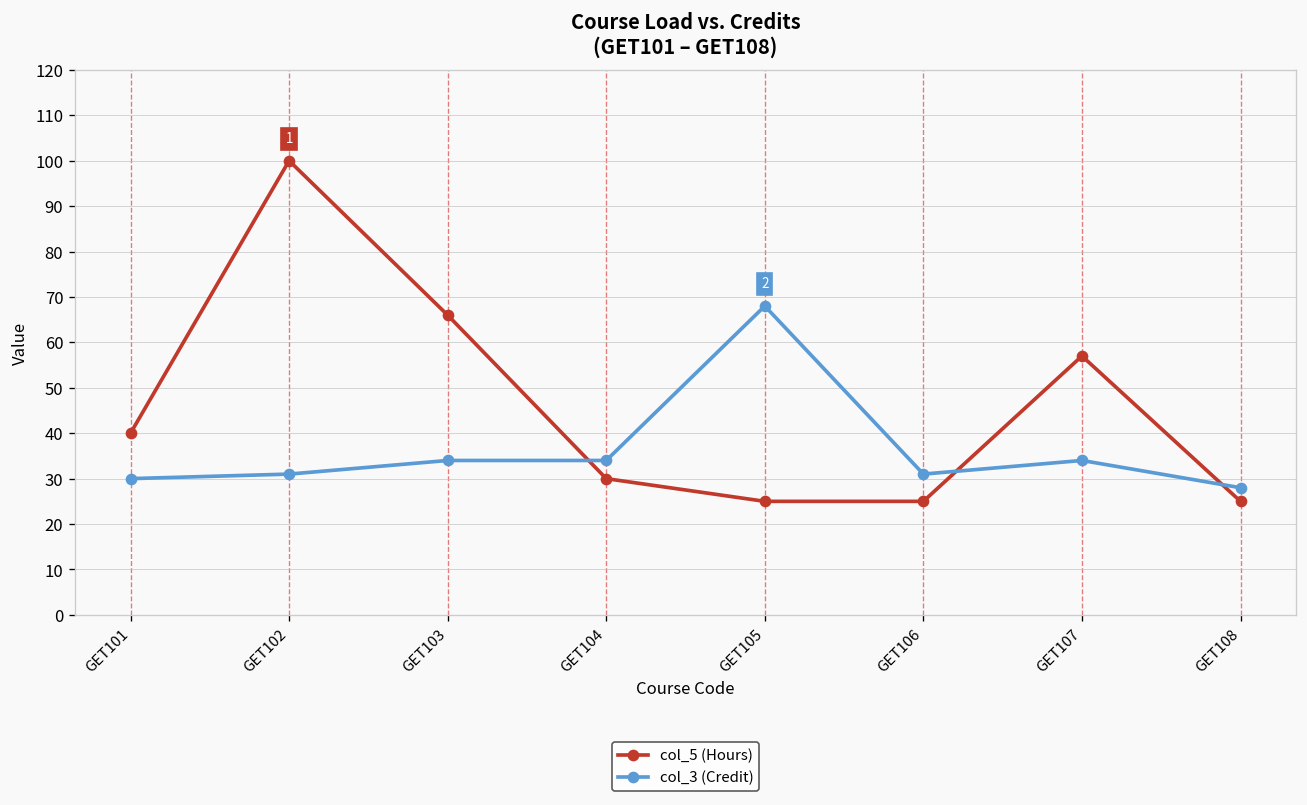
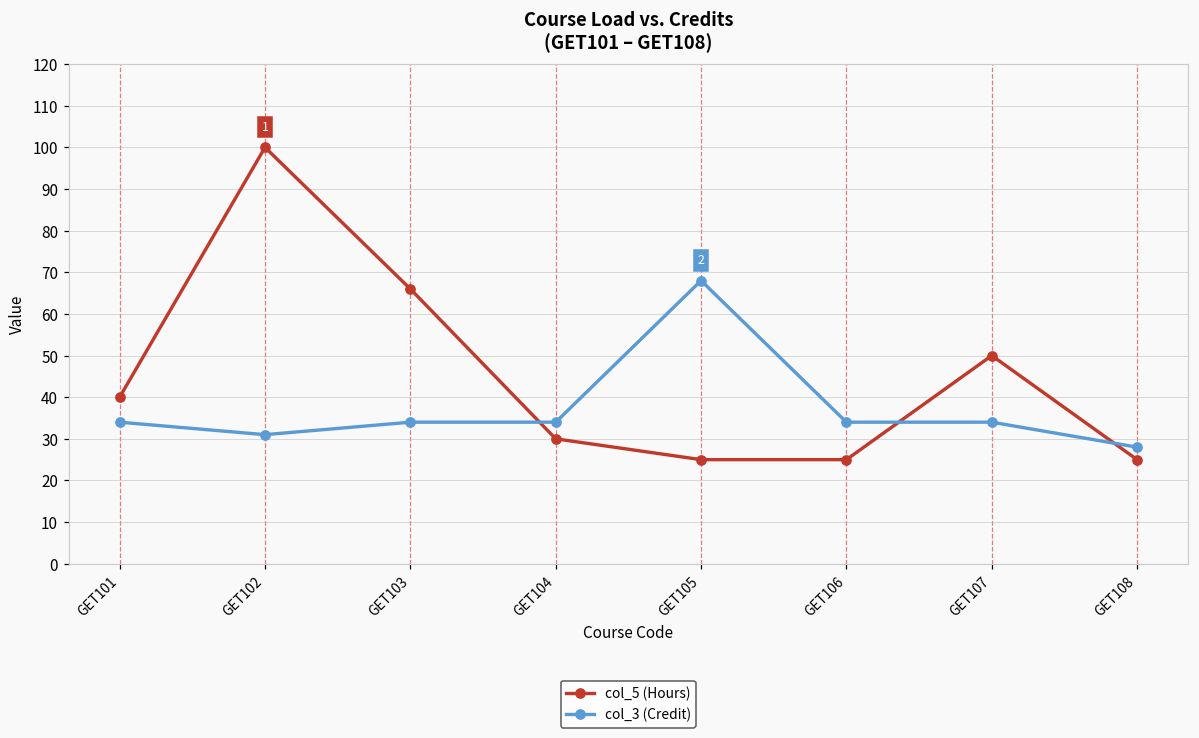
  {
    "col_5 (Hours)": {
      "GET101": 40,
      "GET103": 66,
      "GET104": 30,
      "GET105": 25,
      "GET106": 25,
-     "GET107": 57,
+     "GET107": 50,
      "GET108": 25
    },
    "col_3 (Credit)": {
-     "GET101": 30,
+     "GET101": 34,
      "GET102": 31,
      "GET103": 34,
      "GET104": 34,
-     "GET106": 31,
+     "GET106": 34,
      "GET107": 34,
      "GET108": 28
    }
  }
